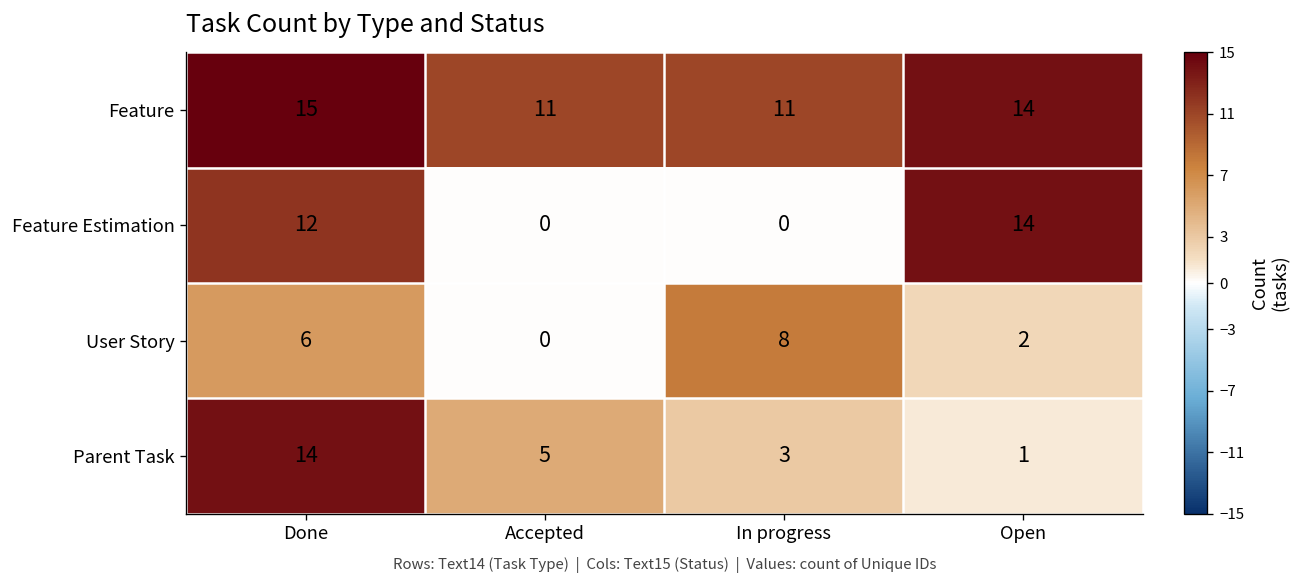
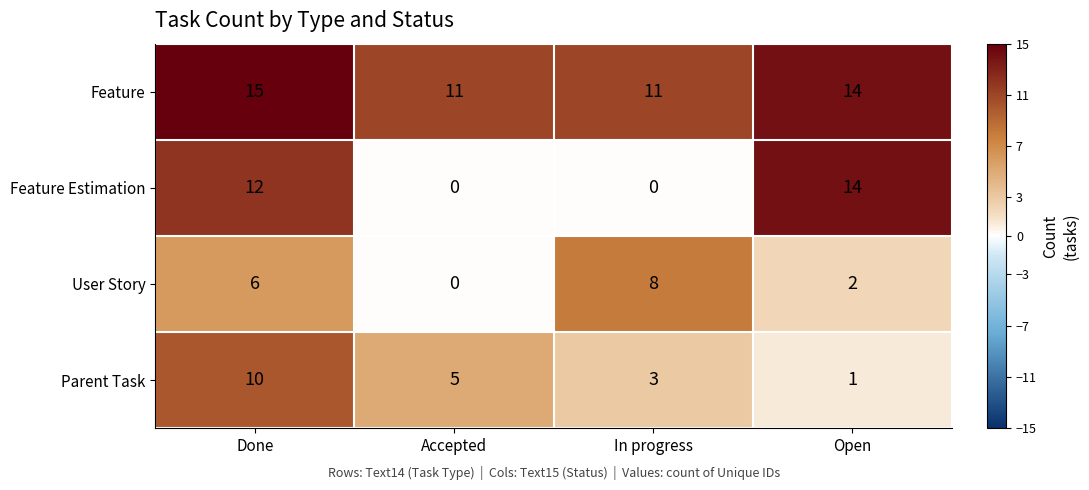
  {
    "Feature": {
      "Done": 15,
      "Accepted": 11,
      "In progress": 11,
      "Open": 14
    },
    "Feature Estimation": {
      "Done": 12,
      "Accepted": 0,
      "In progress": 0,
      "Open": 14
    },
    "User Story": {
      "Done": 6,
      "Accepted": 0,
      "In progress": 8,
      "Open": 2
    },
    "Parent Task": {
-     "Done": 14,
+     "Done": 10,
      "Accepted": 5,
      "In progress": 3,
      "Open": 1
    }
  }
